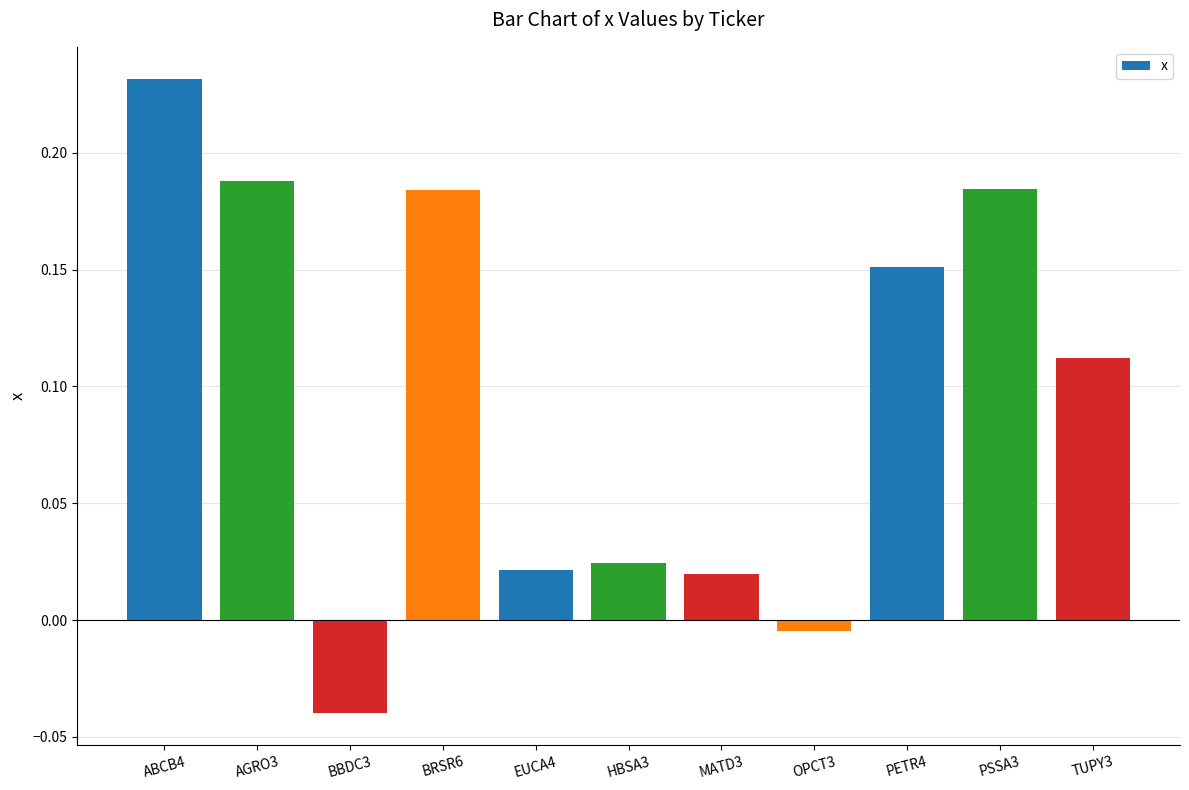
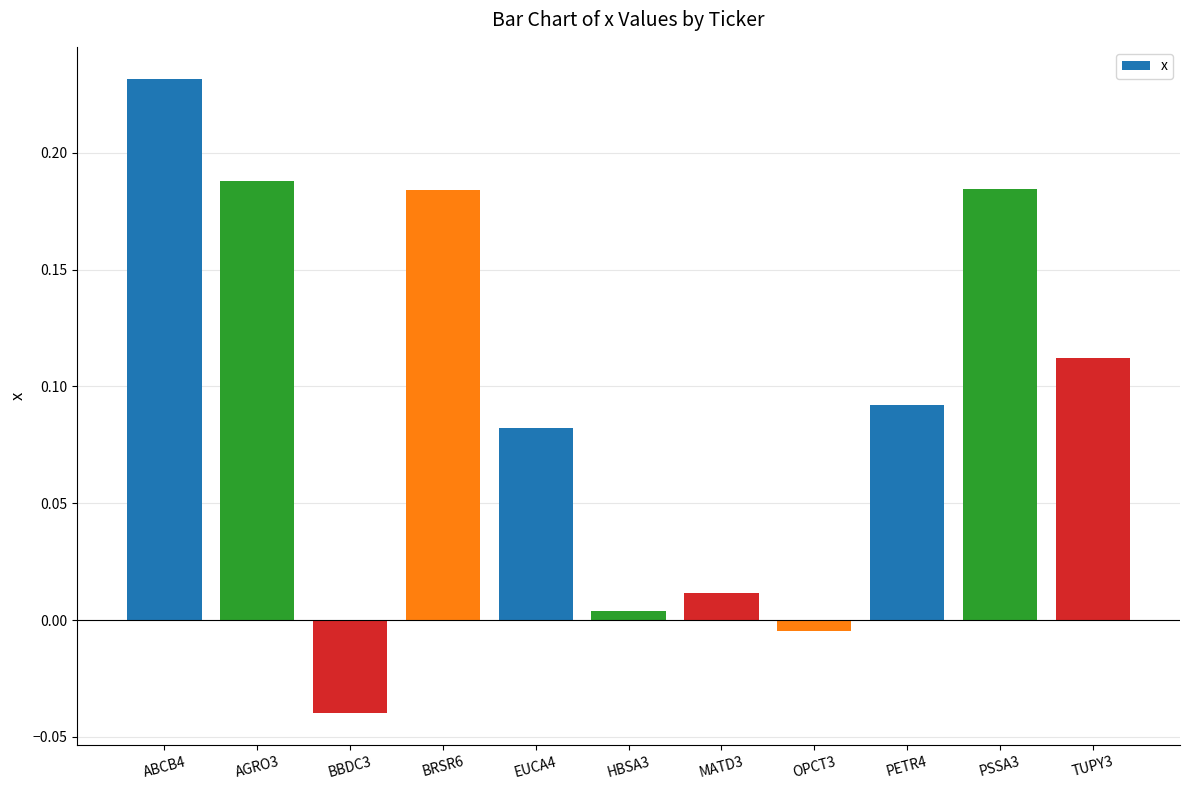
  {
    "ABCB4": 0.232,
    "AGRO3": 0.188,
    "BBDC3": -0.040,
    "BRSR6": 0.184,
-   "EUCA4": 0.021,
-   "HBSA3": 0.025,
-   "MATD3": 0.020,
+   "EUCA4": 0.082,
+   "HBSA3": 0.004,
+   "MATD3": 0.011,
    "OPCT3": -0.005,
-   "PETR4": 0.151,
+   "PETR4": 0.092,
    "PSSA3": 0.185,
    "TUPY3": 0.112
  }
